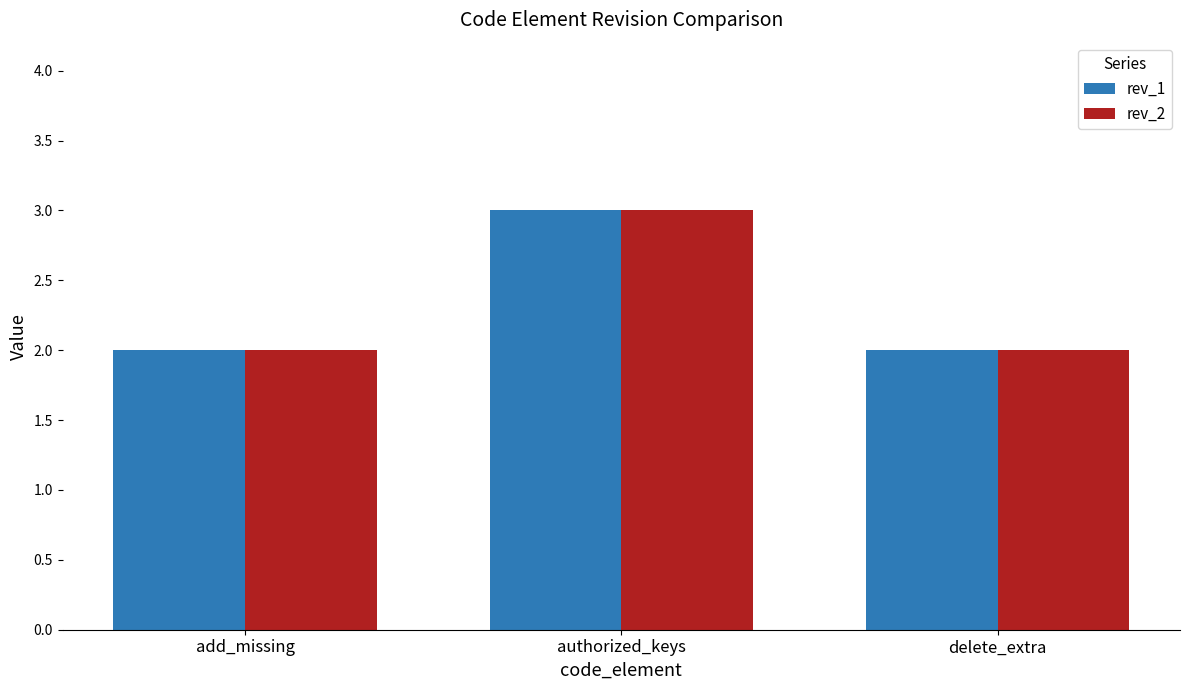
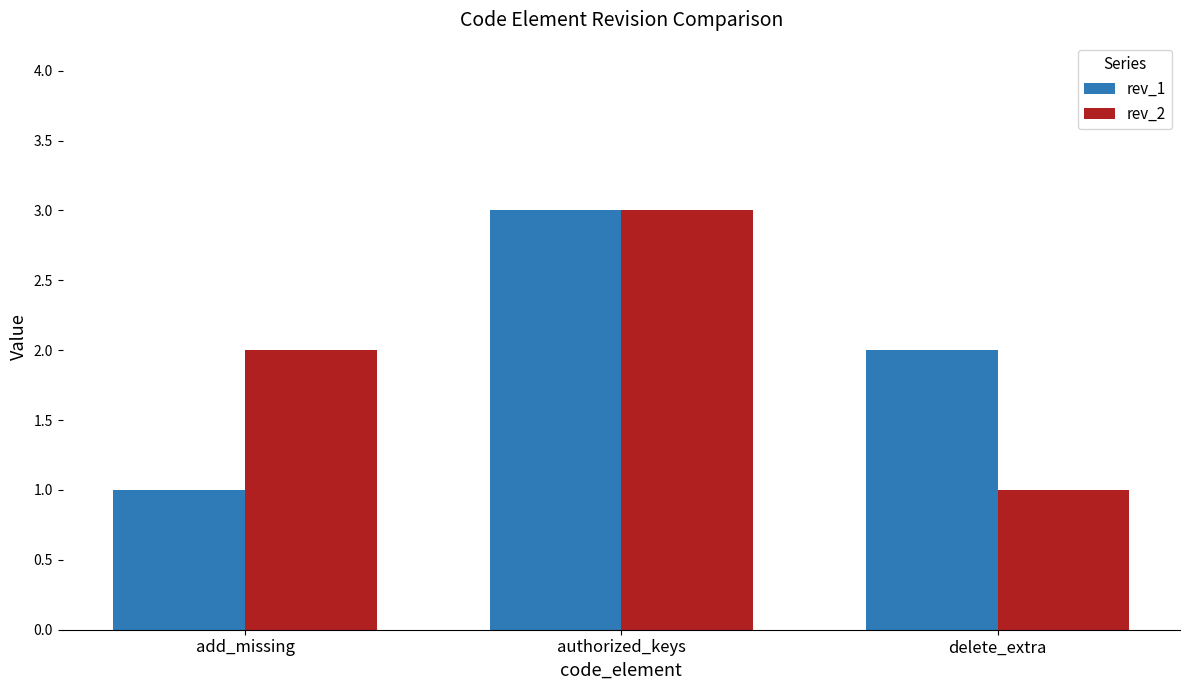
  {
    "rev_1": {
-     "add_missing": 2,
+     "add_missing": 1,
      "authorized_keys": 3,
      "delete_extra": 2
    },
    "rev_2": {
      "add_missing": 2,
      "authorized_keys": 3,
-     "delete_extra": 2
+     "delete_extra": 1
    }
  }
